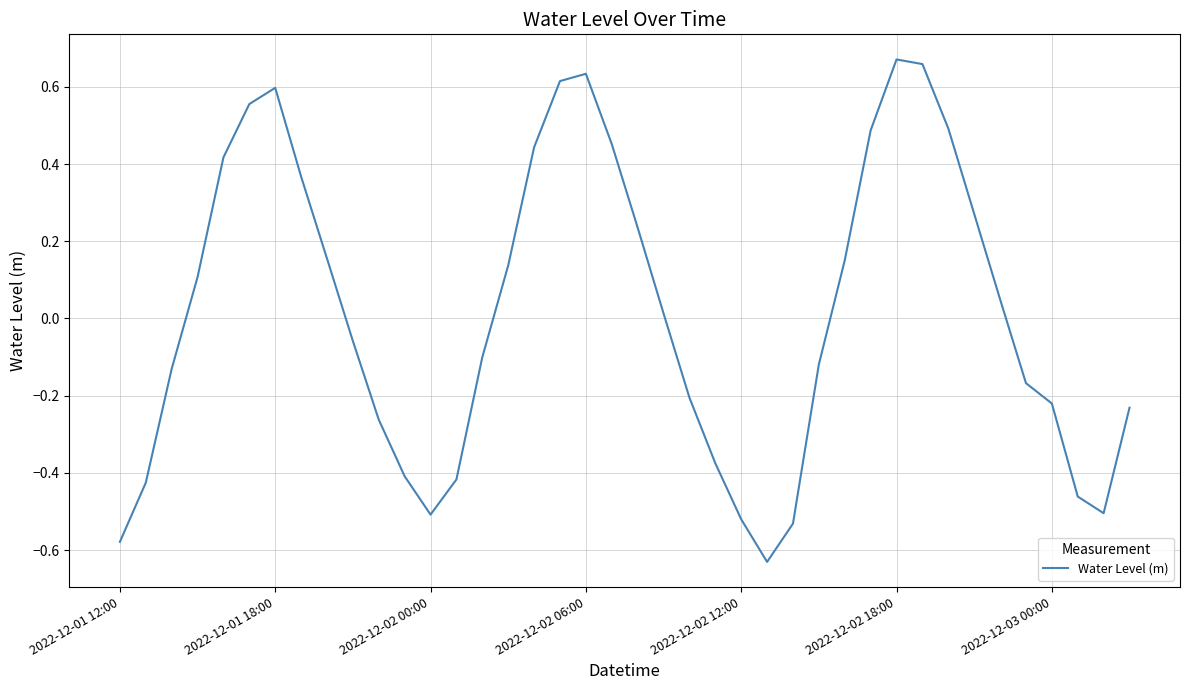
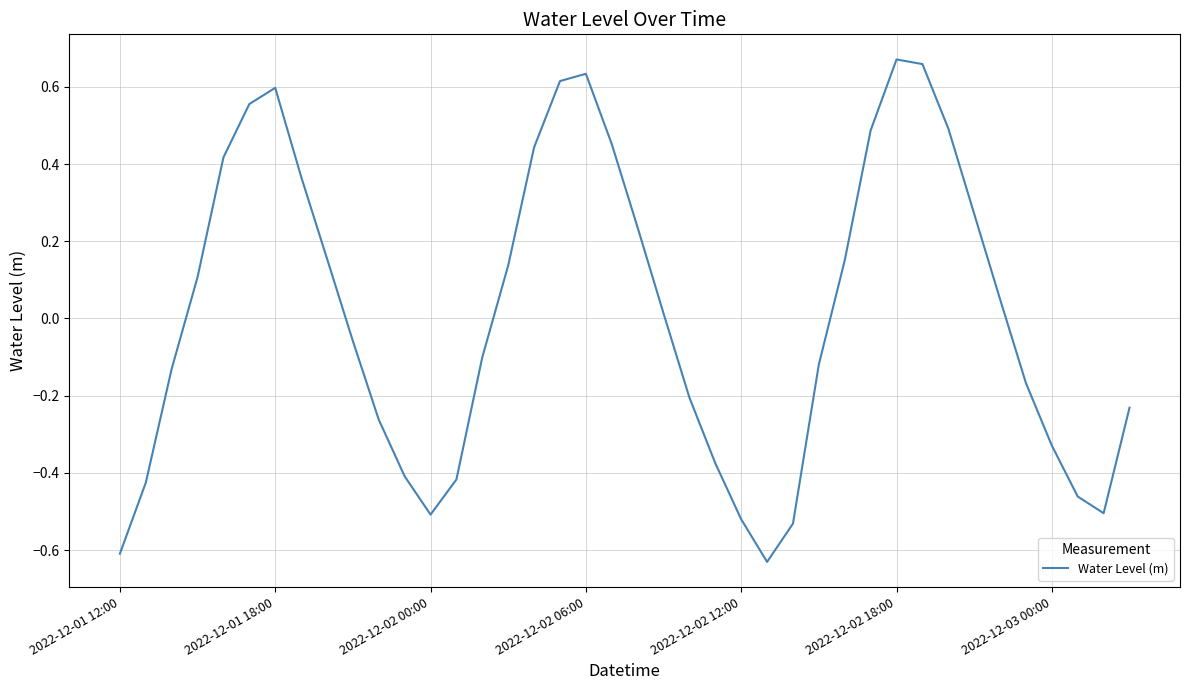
  {
-   "2022-12-01 12:00": -0.58,
+   "2022-12-01 12:00": -0.61,
    "2022-12-01 18:00": 0.60,
    "2022-12-02 00:00": -0.51,
    "2022-12-02 06:00": 0.63,
    "2022-12-02 12:00": -0.52,
    "2022-12-02 18:00": 0.67,
-   "2022-12-03 00:00": -0.22
+   "2022-12-03 00:00": -0.33
  }
